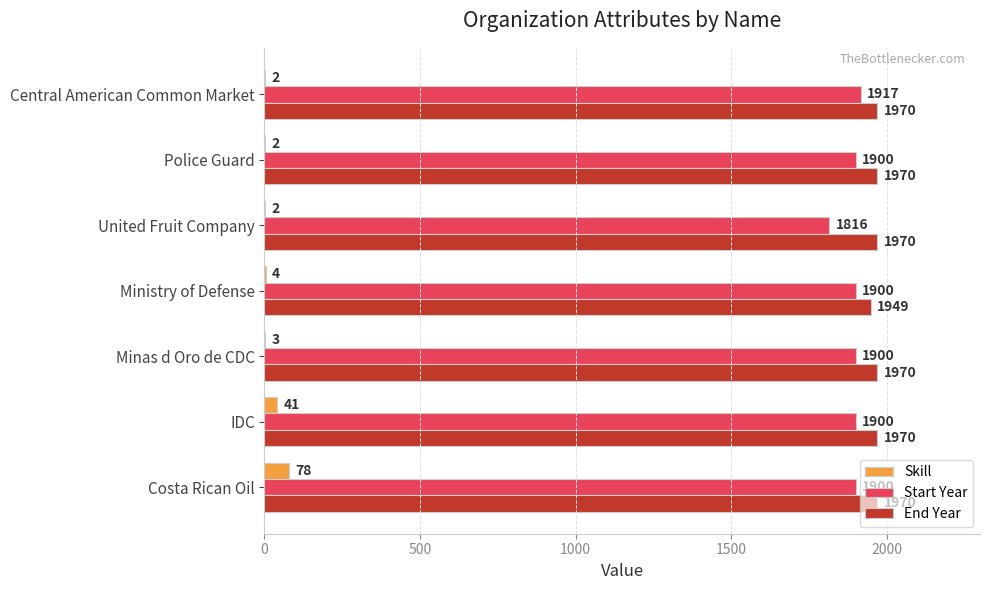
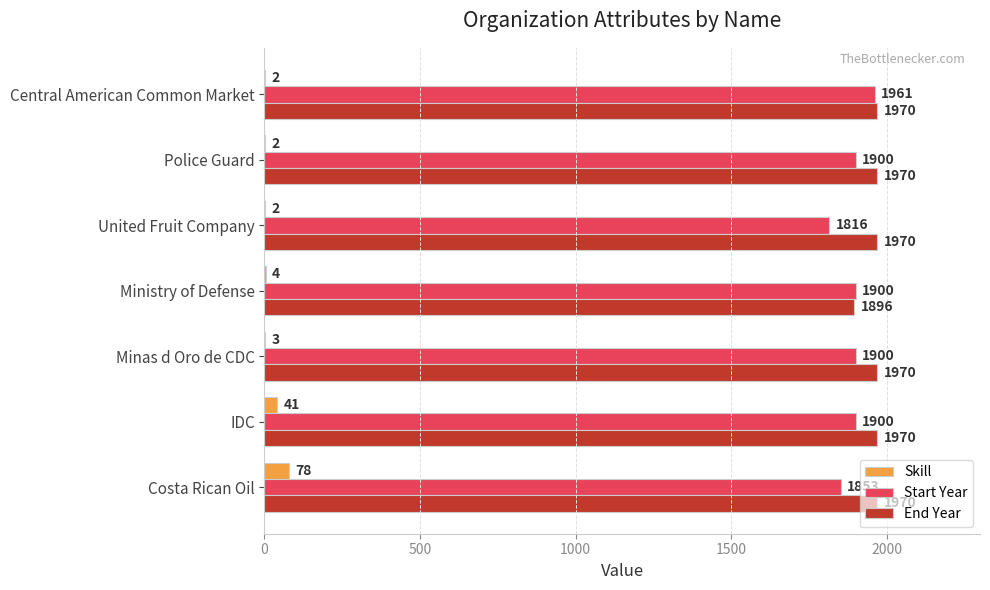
  {
    "Skill": {
      "Central American Common Market": 2,
      "Police Guard": 2,
      "United Fruit Company": 2,
      "Ministry of Defense": 4,
      "Minas d Oro de CDC": 3,
      "IDC": 41,
      "Costa Rican Oil": 78
    },
    "Start Year": {
-     "Central American Common Market": 1917,
+     "Central American Common Market": 1961,
      "Police Guard": 1900,
      "United Fruit Company": 1816,
      "Ministry of Defense": 1900,
      "Minas d Oro de CDC": 1900,
      "IDC": 1900,
-     "Costa Rican Oil": 1900
+     "Costa Rican Oil": 1850
    },
    "End Year": {
      "Central American Common Market": 1970,
      "Police Guard": 1970,
      "United Fruit Company": 1970,
-     "Ministry of Defense": 1949,
+     "Ministry of Defense": 1896,
      "Minas d Oro de CDC": 1970,
      "IDC": 1970
    }
  }
